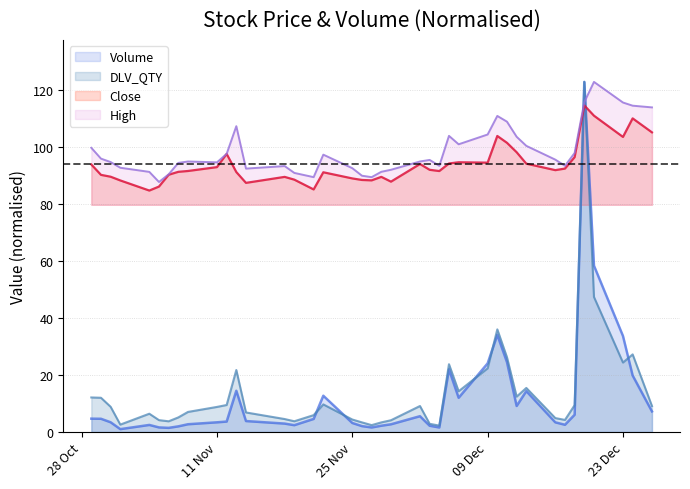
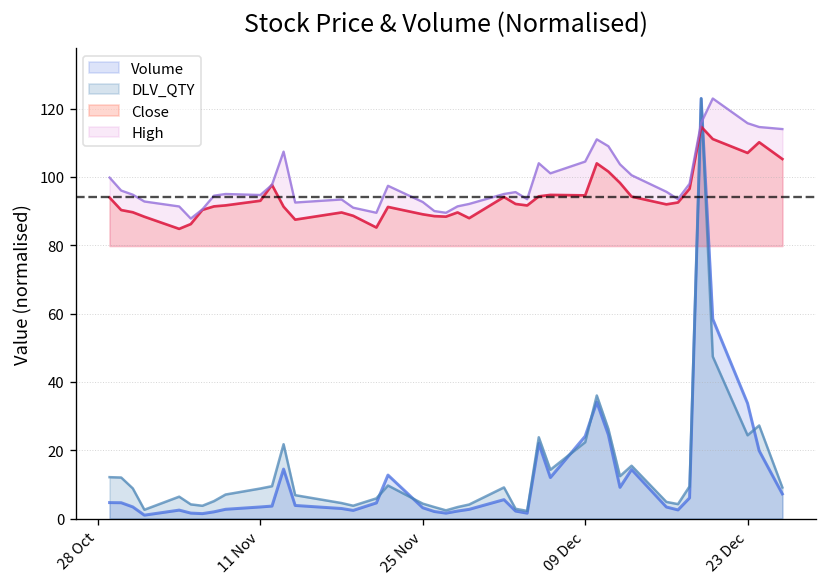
  {
    "Close": {
      "11 Nov": 93,
      "25 Nov": 89,
      "09 Dec": 95,
-     "23 Dec": 104
+     "23 Dec": 107
    }
  }
